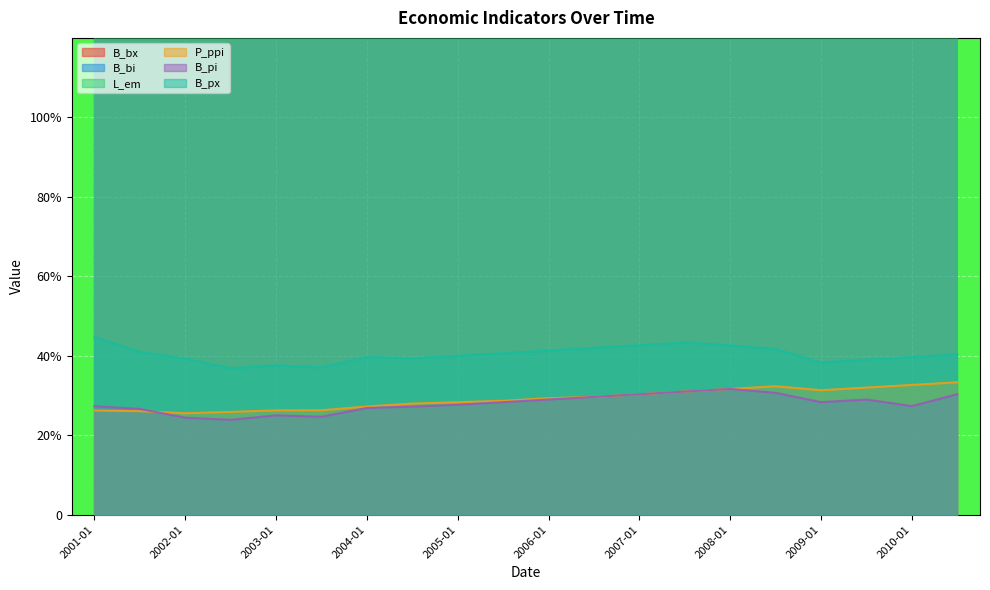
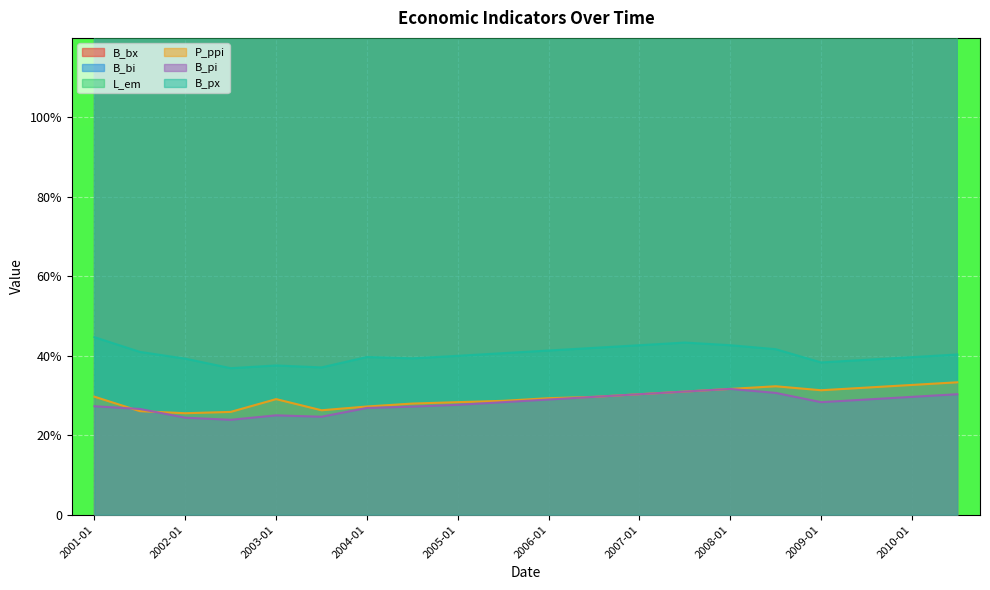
  {
    "P_ppi": {
-     "2001-01": "26%",
+     "2001-01": "30%",
      "2002-01": "26%",
-     "2003-01": "26%",
+     "2003-01": "29%",
      "2005-01": "28%",
      "2009-01": "31%",
      "2010-01": "33%"
    },
    "B_pi": {
      "2001-01": "27%",
      "2002-01": "24%",
      "2003-01": "25%",
      "2005-01": "28%",
      "2009-01": "28%",
-     "2010-01": "27%"
+     "2010-01": "30%"
    }
  }
